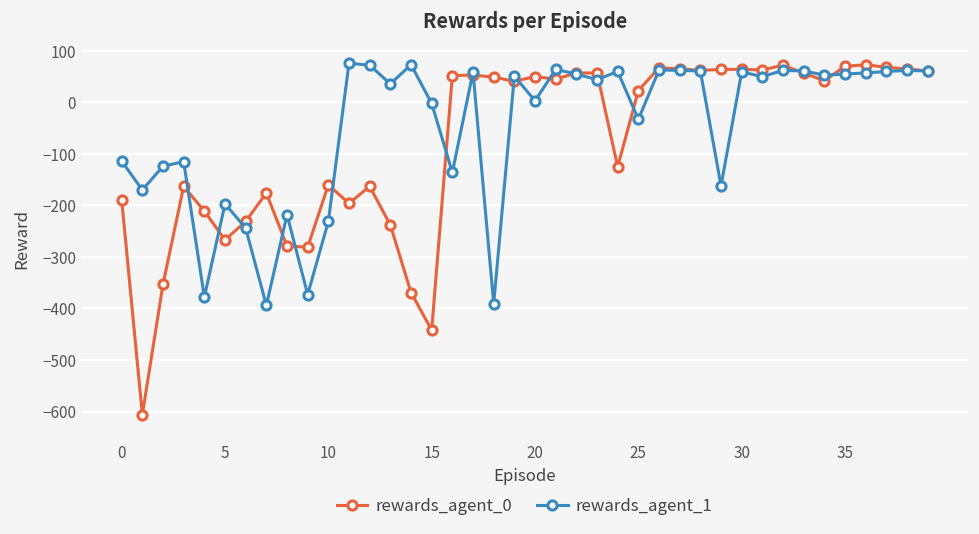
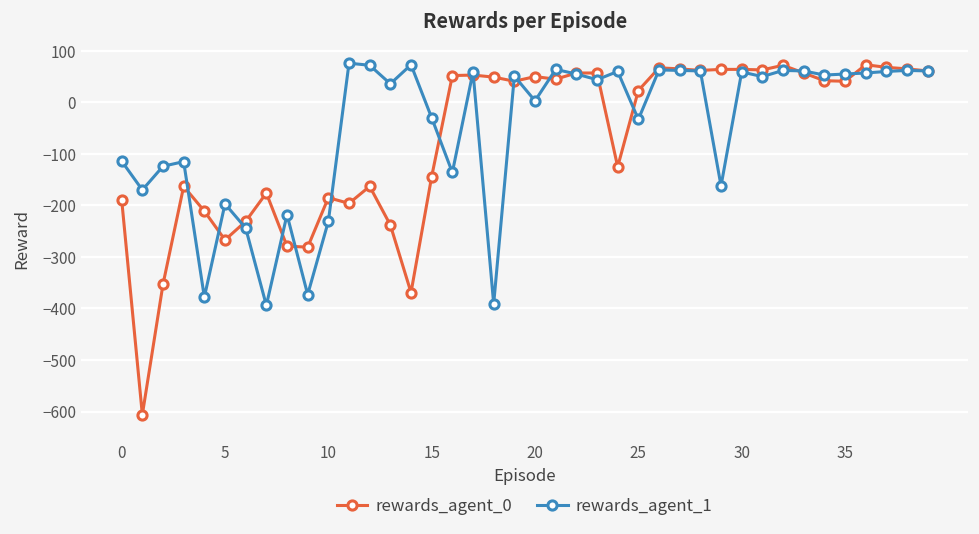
  {
    "rewards_agent_0": {
      "0": -190,
      "5": -270,
-     "10": -160,
-     "15": -440,
+     "10": -190,
+     "15": -140,
      "20": 50,
      "25": 20,
-     "35": 70
+     "35": 40
    },
    "rewards_agent_1": {
      "0": -110,
      "5": -200,
      "10": -230,
-     "15": 0,
+     "15": -30,
      "20": 0,
      "25": -30,
      "35": 60
    }
  }
